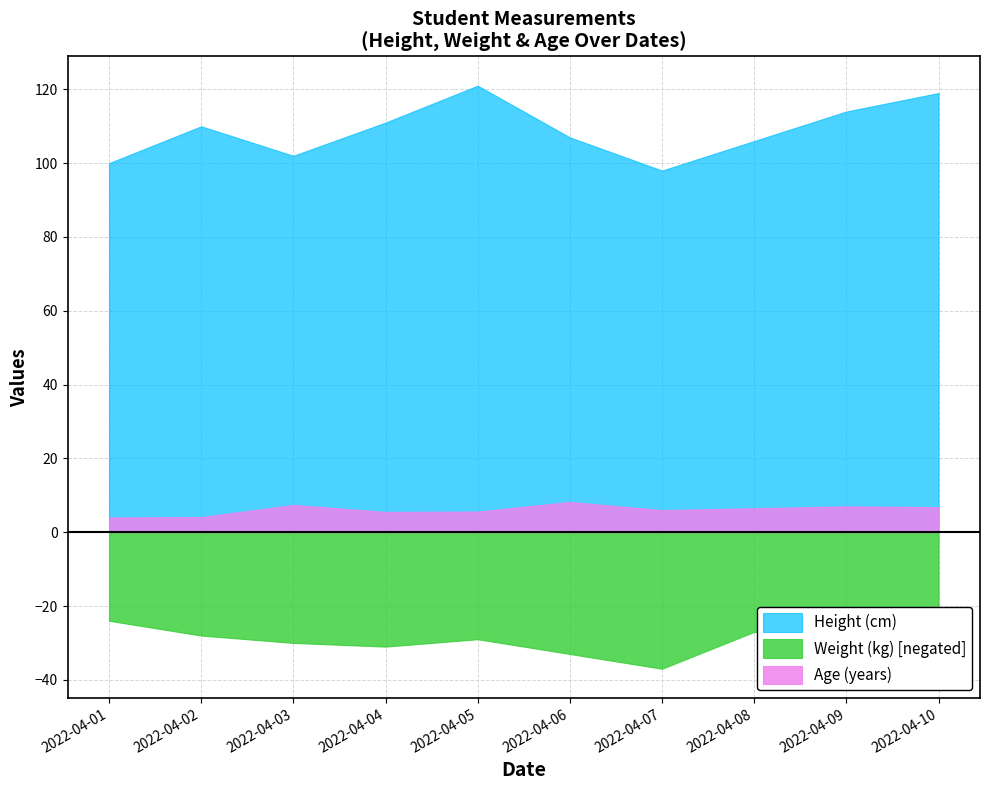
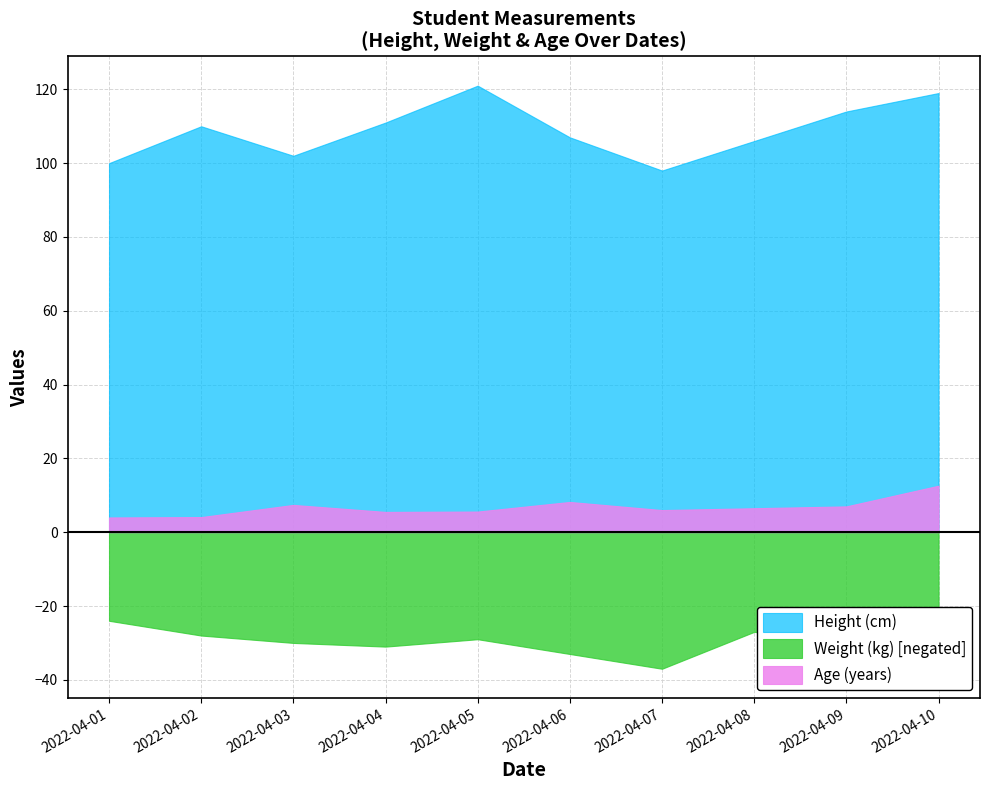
  {
    "Height (cm)": {
      "2022-04-01": 100,
      "2022-04-02": 110,
      "2022-04-03": 102,
      "2022-04-04": 111,
      "2022-04-05": 121,
      "2022-04-06": 107,
      "2022-04-07": 98,
      "2022-04-08": 106,
      "2022-04-09": 114,
      "2022-04-10": 119
    },
    "Age (years)": {
      "2022-04-01": 4,
      "2022-04-02": 4,
      "2022-04-03": 7,
      "2022-04-04": 6,
      "2022-04-05": 6,
      "2022-04-06": 8,
      "2022-04-07": 6,
      "2022-04-08": 7,
      "2022-04-09": 7,
-     "2022-04-10": 7
+     "2022-04-10": 13
    }
  }
